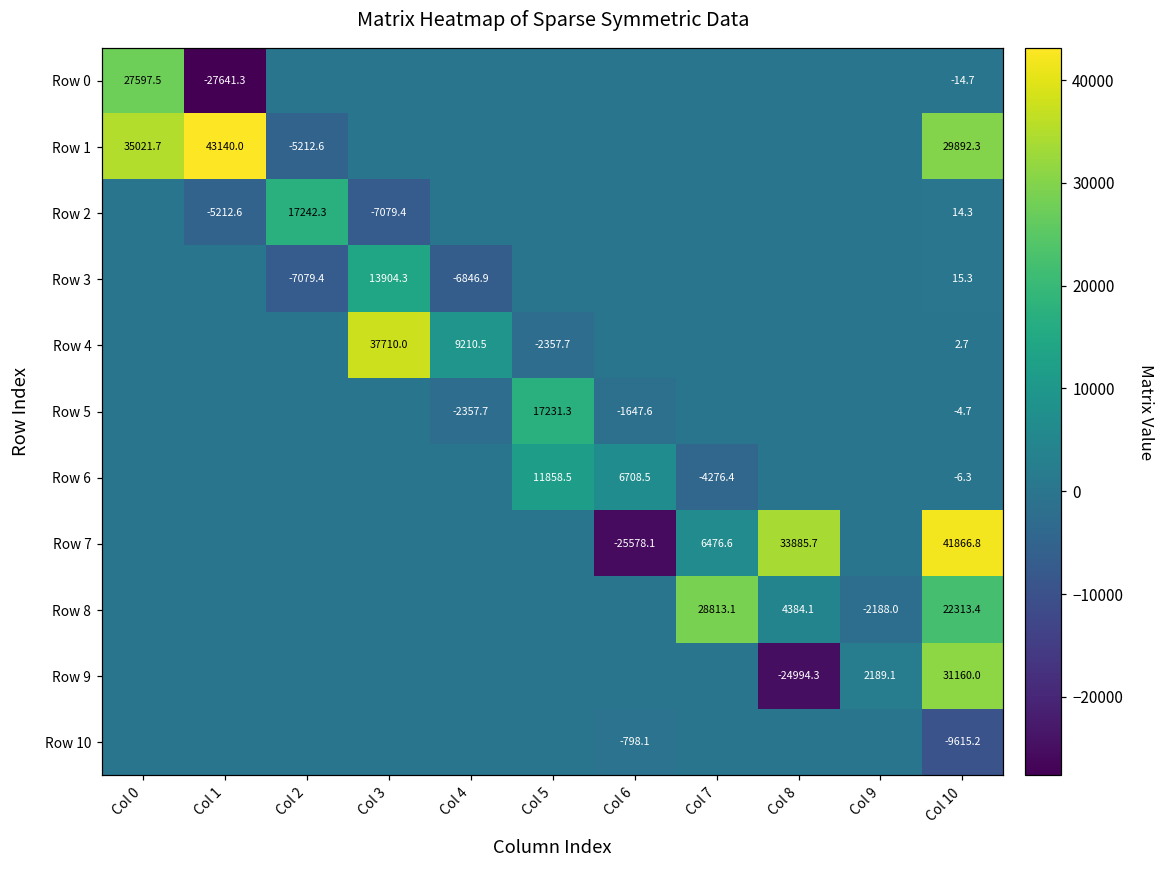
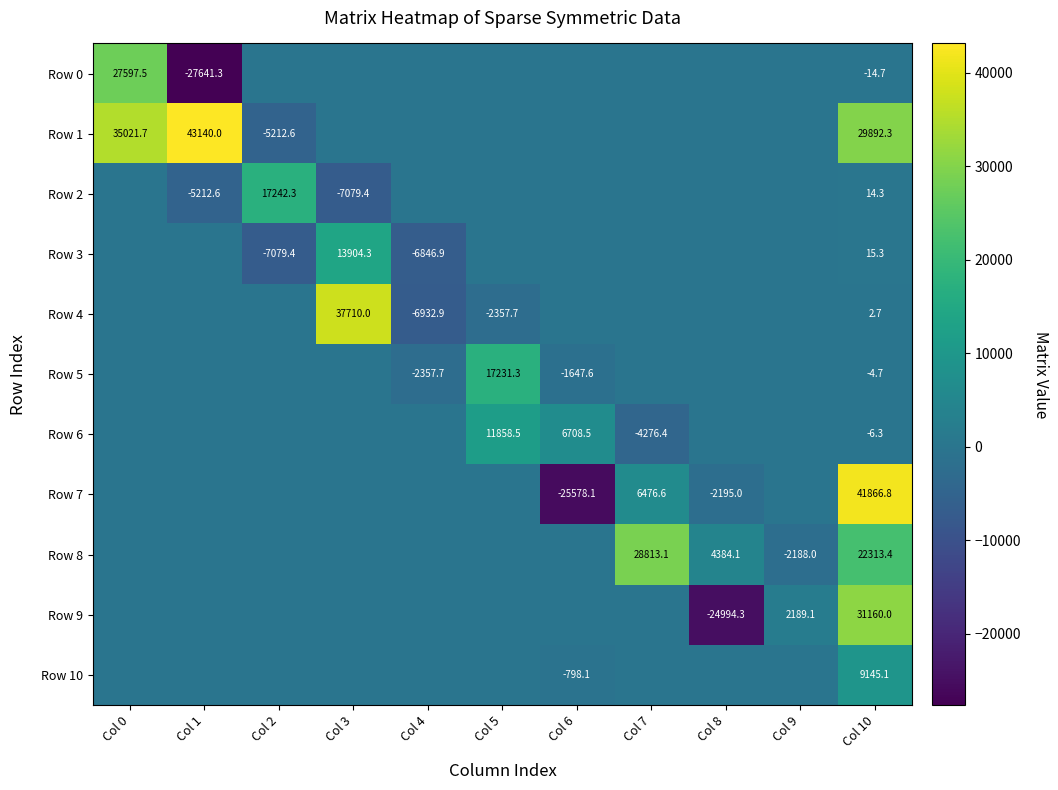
  {
    "Row 0": {
      "Col 0": 27597.5,
      "Col 1": -27641.3,
      "Col 10": -14.7
    },
    "Row 1": {
      "Col 0": 35021.7,
      "Col 1": 43140.0,
      "Col 2": -5212.6,
      "Col 10": 29892.3
    },
    "Row 2": {
      "Col 1": -5212.6,
      "Col 2": 17242.3,
      "Col 3": -7079.4,
      "Col 10": 14.3
    },
    "Row 3": {
      "Col 2": -7079.4,
      "Col 3": 13904.3,
      "Col 4": -6846.9,
      "Col 10": 15.3
    },
    "Row 4": {
      "Col 3": 37710.0,
-     "Col 4": 9210.5,
+     "Col 4": -6932.9,
      "Col 5": -2357.7,
      "Col 10": 2.7
    },
    "Row 5": {
      "Col 4": -2357.7,
      "Col 5": 17231.3,
      "Col 6": -1647.6,
      "Col 10": -4.7
    },
    "Row 6": {
      "Col 5": 11858.5,
      "Col 6": 6708.5,
      "Col 7": -4276.4,
      "Col 10": -6.3
    },
    "Row 7": {
      "Col 6": -25578.1,
      "Col 7": 6476.6,
-     "Col 8": 33885.7,
+     "Col 8": -2195.0,
      "Col 10": 41866.8
    },
    "Row 8": {
      "Col 7": 28813.1,
      "Col 8": 4384.1,
      "Col 9": -2188.0,
      "Col 10": 22313.4
    },
    "Row 9": {
      "Col 8": -24994.3,
      "Col 9": 2189.1,
      "Col 10": 31160.0
    },
    "Row 10": {
      "Col 6": -798.1,
-     "Col 10": -9615.2
+     "Col 10": 9145.1
    }
  }
